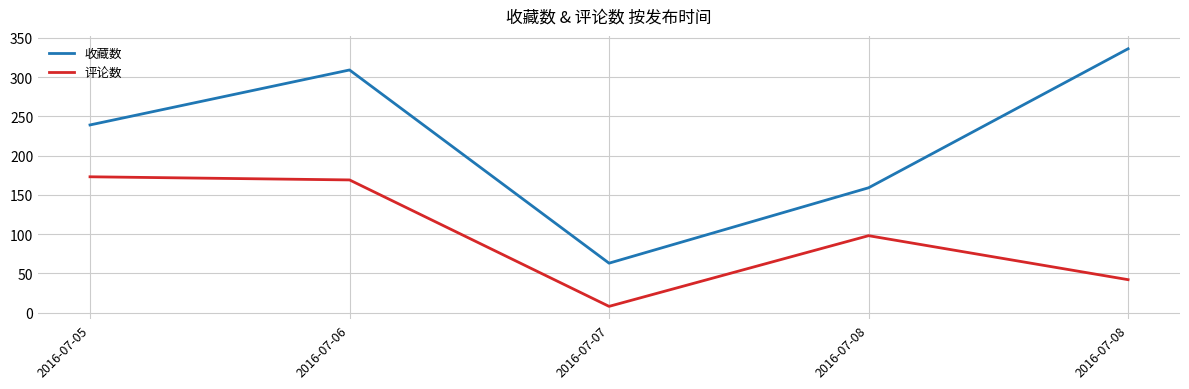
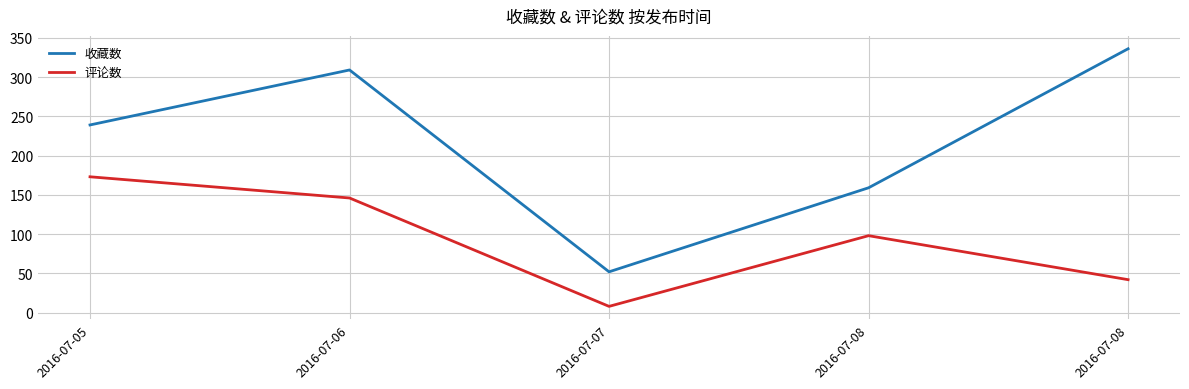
  {
    "收藏数": {
      "2016-07-05": 240,
      "2016-07-06": 310,
-     "2016-07-07": 60
+     "2016-07-07": 50
    },
    "评论数": {
      "2016-07-05": 170,
-     "2016-07-06": 170,
+     "2016-07-06": 150,
      "2016-07-07": 10
    }
  }
